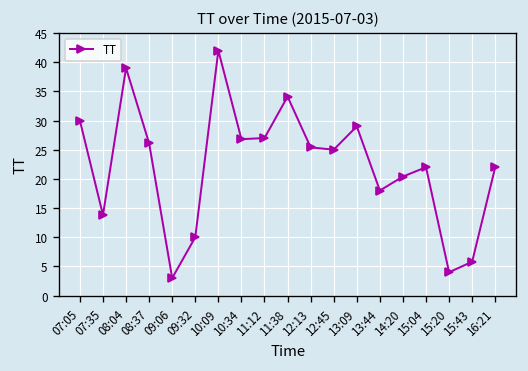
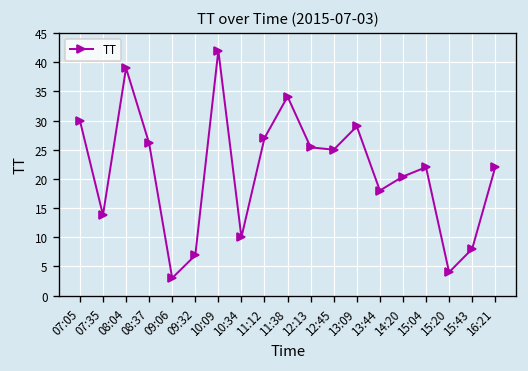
  {
    "07:05": 30,
    "07:35": 14,
    "08:04": 39,
    "08:37": 26,
    "09:06": 3,
-   "09:32": 10,
+   "09:32": 7,
    "10:09": 42,
-   "10:34": 27,
+   "10:34": 10,
    "11:12": 27,
    "11:38": 34,
    "12:13": 25,
    "12:45": 25,
    "13:09": 29,
    "13:44": 18,
    "14:20": 20,
    "15:04": 22,
    "15:20": 4,
-   "15:43": 6,
+   "15:43": 8,
    "16:21": 22
  }
